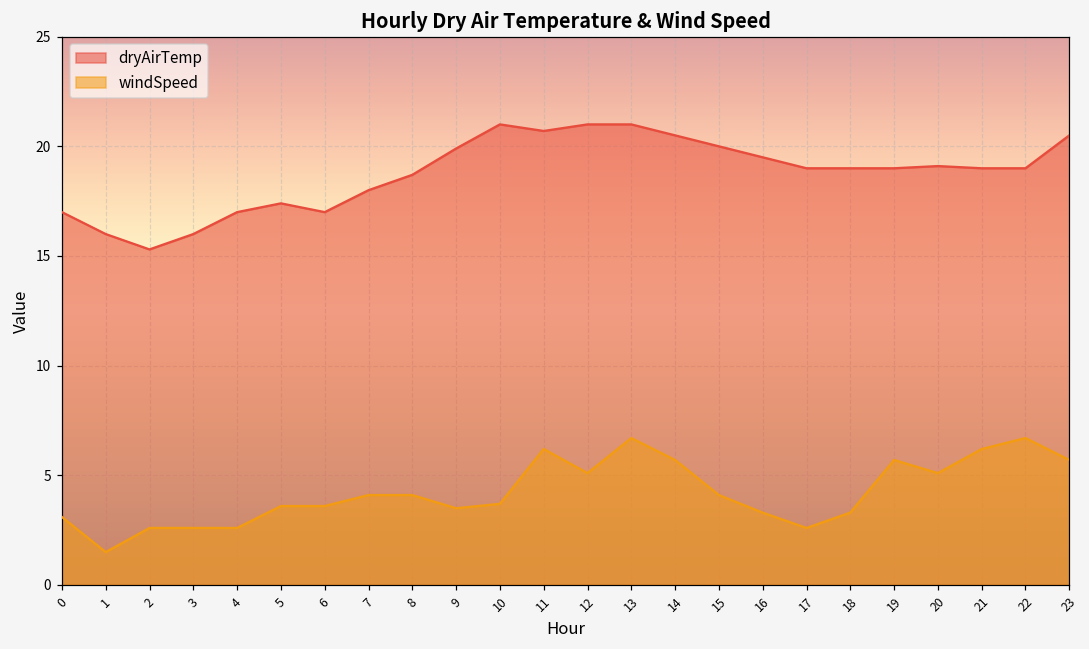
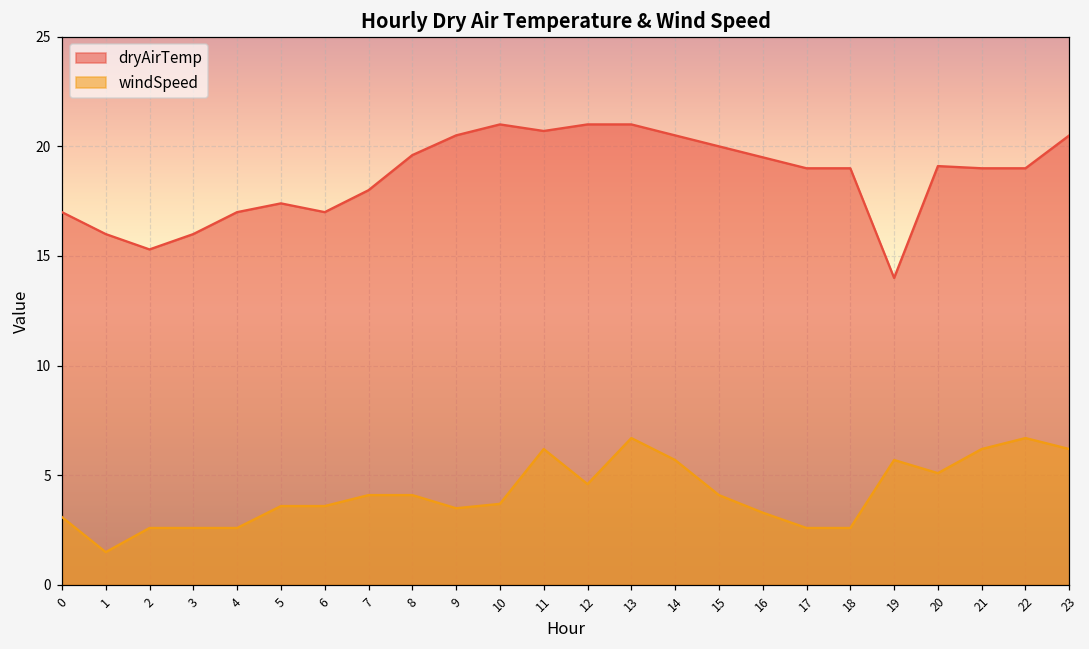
  {
    "dryAirTemp": {
      "0": 17.0,
      "1": 16.0,
      "2": 15.3,
      "3": 16.0,
      "4": 17.0,
      "5": 17.4,
      "6": 17.0,
      "7": 18.0,
-     "8": 18.7,
-     "9": 19.9,
+     "8": 19.6,
+     "9": 20.5,
      "10": 21.0,
      "11": 20.7,
      "12": 21.0,
      "13": 21.0,
      "14": 20.5,
      "15": 20.0,
      "16": 19.5,
      "17": 19.0,
      "18": 19.0,
-     "19": 19,
+     "19": 14,
      "20": 19.1,
      "21": 19.0,
      "22": 19.0,
      "23": 20.5
    },
    "windSpeed": {
      "0": 3.1,
      "1": 1.5,
      "2": 2.6,
      "3": 2.6,
      "4": 2.6,
      "5": 3.6,
      "6": 3.6,
      "7": 4.1,
      "8": 4.1,
      "9": 3.5,
      "10": 3.7,
      "11": 6.2,
-     "12": 5.1,
+     "12": 4.6,
      "13": 6.7,
      "14": 5.7,
      "15": 4.1,
      "16": 3.3,
      "17": 2.6,
-     "18": 3.3,
+     "18": 2.6,
      "19": 5.7,
      "20": 5.1,
      "21": 6.2,
      "22": 6.7,
-     "23": 5.7
+     "23": 6.2
    }
  }
